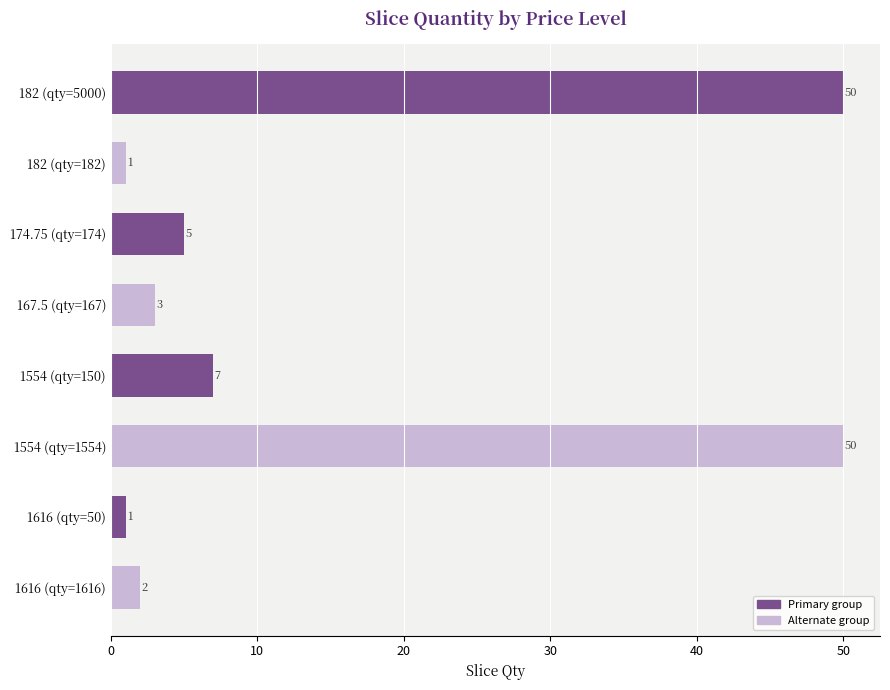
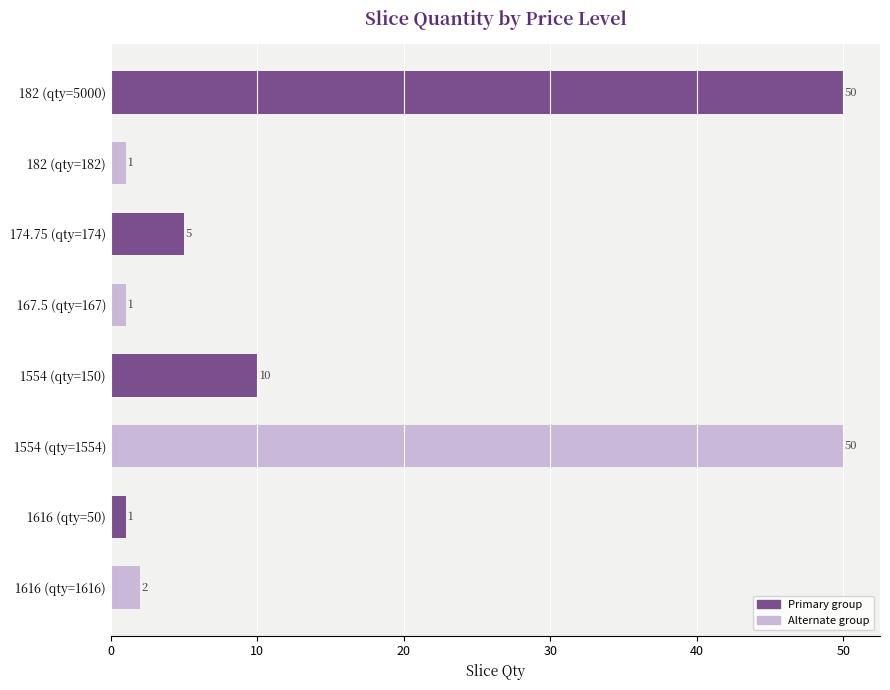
  {
    "182 (qty=5000)": 50,
    "182 (qty=182)": 1,
    "174.75 (qty=174)": 5,
-   "167.5 (qty=167)": 3,
-   "1554 (qty=150)": 7,
+   "167.5 (qty=167)": 1,
+   "1554 (qty=150)": 10,
    "1554 (qty=1554)": 50,
    "1616 (qty=50)": 1,
    "1616 (qty=1616)": 2
  }
